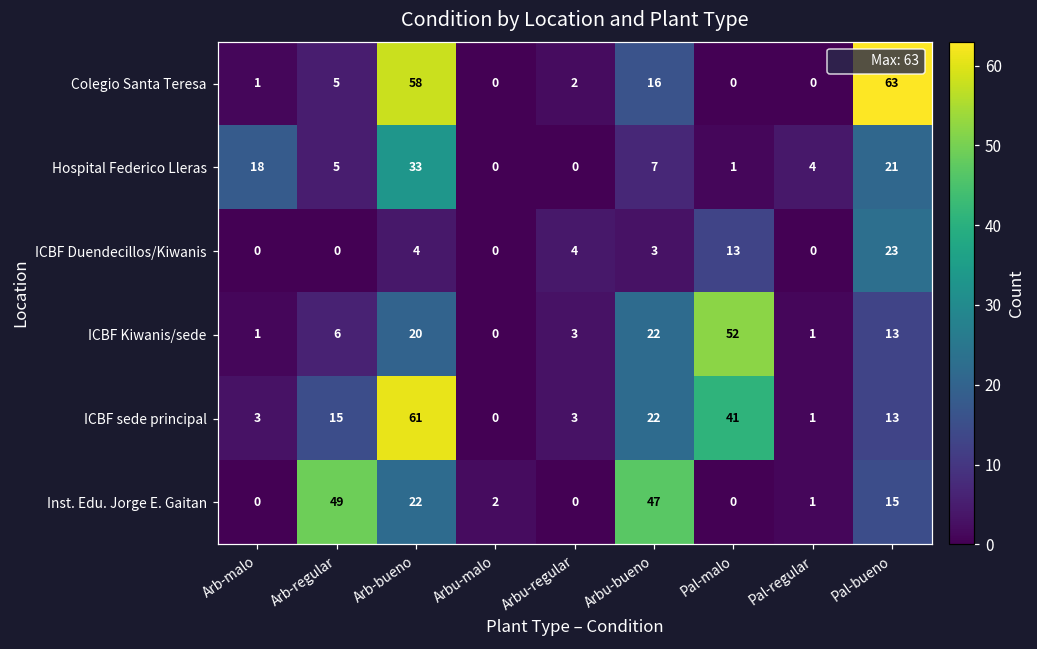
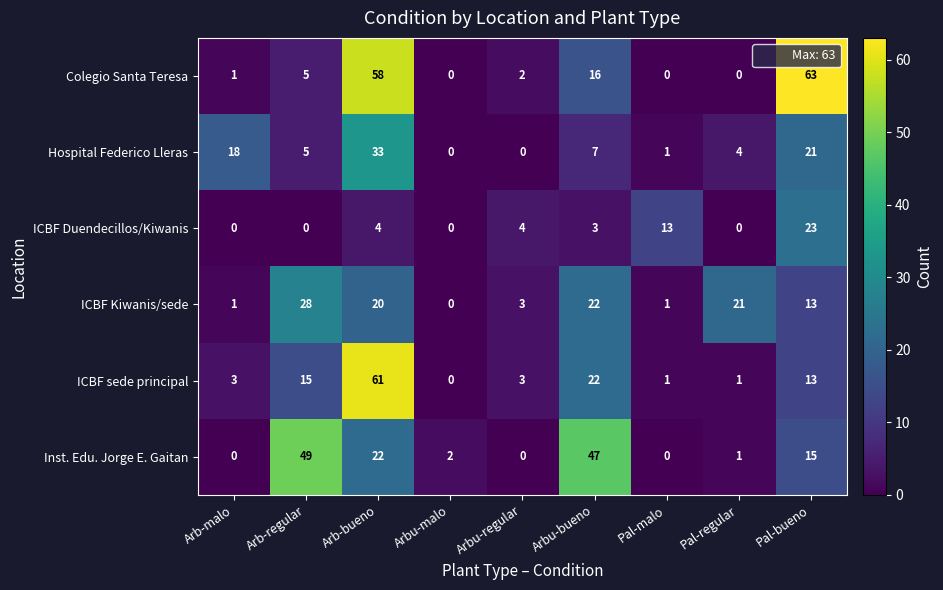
  {
    "Colegio Santa Teresa": {
      "Arb-malo": 1,
      "Arb-regular": 5,
      "Arb-bueno": 58,
      "Arbu-malo": 0,
      "Arbu-regular": 2,
      "Arbu-bueno": 16,
      "Pal-malo": 0,
      "Pal-regular": 0,
      "Pal-bueno": 63
    },
    "Hospital Federico Lleras": {
      "Arb-malo": 18,
      "Arb-regular": 5,
      "Arb-bueno": 33,
      "Arbu-malo": 0,
      "Arbu-regular": 0,
      "Arbu-bueno": 7,
      "Pal-malo": 1,
      "Pal-regular": 4,
      "Pal-bueno": 21
    },
    "ICBF Duendecillos/Kiwanis": {
      "Arb-malo": 0,
      "Arb-regular": 0,
      "Arb-bueno": 4,
      "Arbu-malo": 0,
      "Arbu-regular": 4,
      "Arbu-bueno": 3,
      "Pal-malo": 13,
      "Pal-regular": 0,
      "Pal-bueno": 23
    },
    "ICBF Kiwanis/sede": {
      "Arb-malo": 1,
-     "Arb-regular": 6,
+     "Arb-regular": 28,
      "Arb-bueno": 20,
      "Arbu-malo": 0,
      "Arbu-regular": 3,
      "Arbu-bueno": 22,
-     "Pal-malo": 52,
-     "Pal-regular": 1,
+     "Pal-malo": 1,
+     "Pal-regular": 21,
      "Pal-bueno": 13
    },
    "ICBF sede principal": {
      "Arb-malo": 3,
      "Arb-regular": 15,
      "Arb-bueno": 61,
      "Arbu-malo": 0,
      "Arbu-regular": 3,
      "Arbu-bueno": 22,
-     "Pal-malo": 41,
+     "Pal-malo": 1,
      "Pal-regular": 1,
      "Pal-bueno": 13
    },
    "Inst. Edu. Jorge E. Gaitan": {
      "Arb-malo": 0,
      "Arb-regular": 49,
      "Arb-bueno": 22,
      "Arbu-malo": 2,
      "Arbu-regular": 0,
      "Arbu-bueno": 47,
      "Pal-malo": 0,
      "Pal-regular": 1,
      "Pal-bueno": 15
    }
  }
